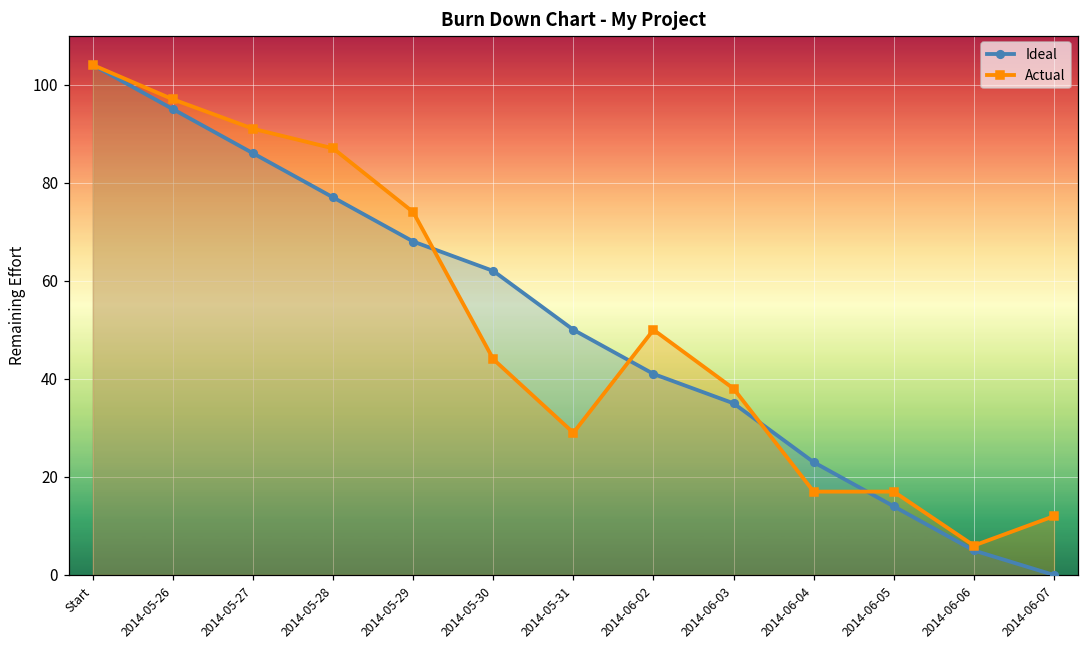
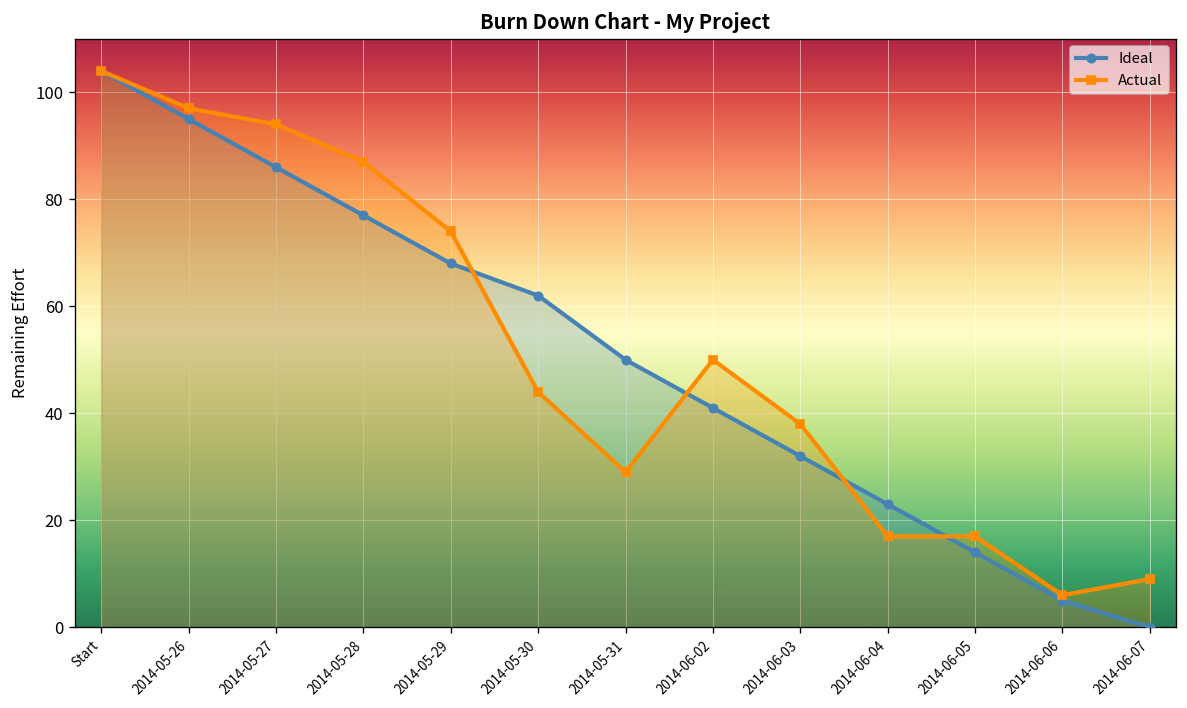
  {
    "Ideal": {
      "2014-05-26": 95,
      "2014-05-27": 86,
      "2014-05-28": 77,
      "2014-05-29": 68,
      "2014-05-30": 62,
      "2014-05-31": 50,
      "2014-06-02": 41,
-     "2014-06-03": 35,
+     "2014-06-03": 32,
      "2014-06-04": 23,
      "2014-06-05": 14,
      "2014-06-06": 5,
      "2014-06-07": 0
    },
    "Actual": {
      "2014-05-26": 97,
-     "2014-05-27": 91,
+     "2014-05-27": 94,
      "2014-05-28": 87,
      "2014-05-29": 74,
      "2014-05-30": 44,
      "2014-05-31": 29,
      "2014-06-02": 50,
      "2014-06-03": 38,
      "2014-06-04": 17,
      "2014-06-05": 17,
      "2014-06-06": 6,
-     "2014-06-07": 12
+     "2014-06-07": 9
    }
  }
